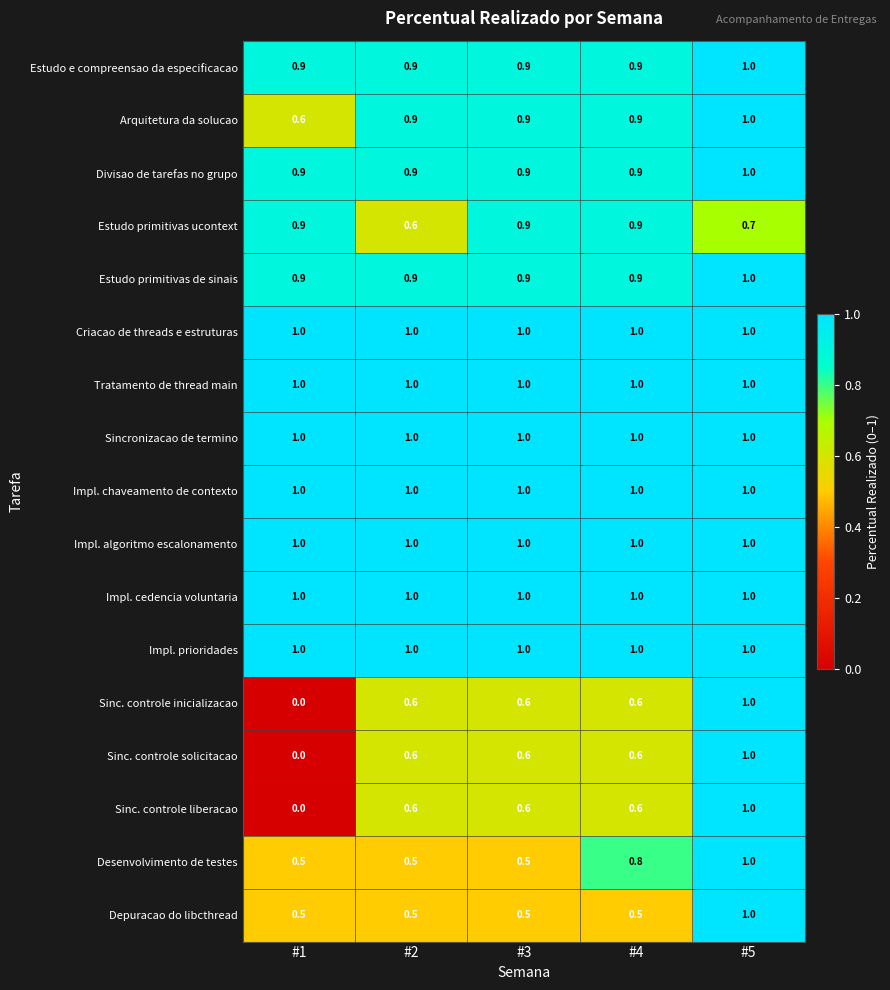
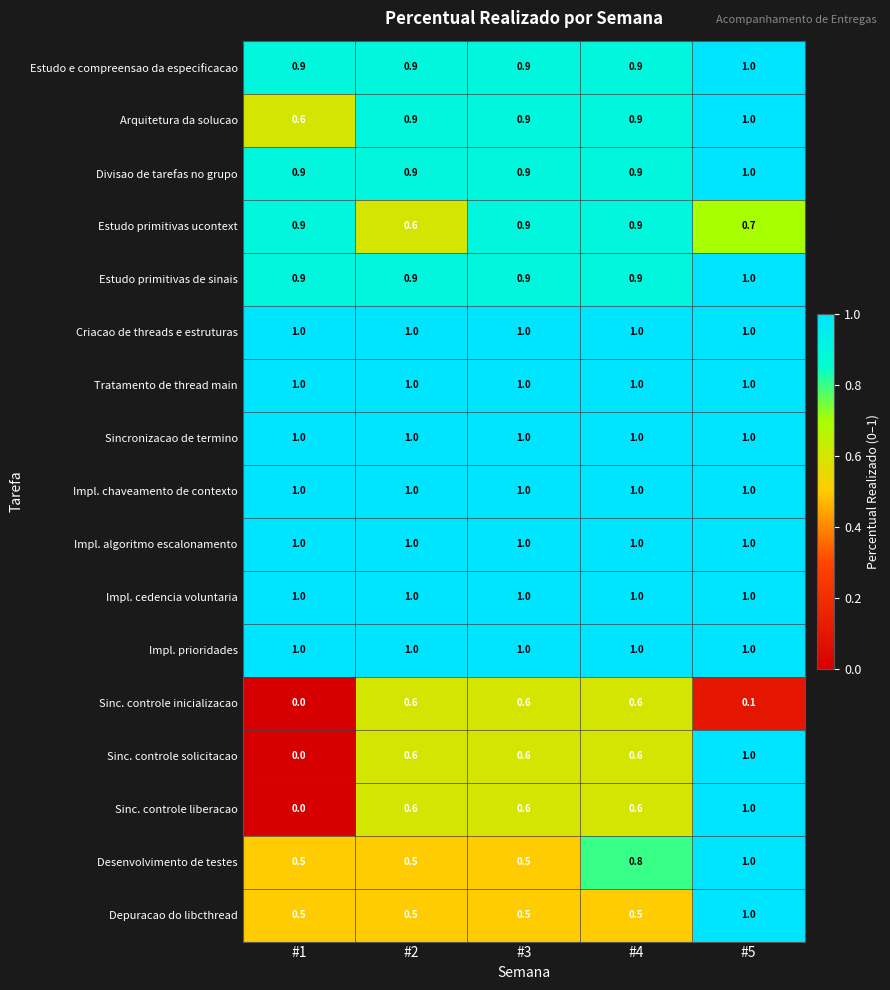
  {
    "Estudo e compreensao da especificacao": {
      "#1": 0.9,
      "#2": 0.9,
      "#3": 0.9,
      "#4": 0.9,
      "#5": 1.0
    },
    "Arquitetura da solucao": {
      "#1": 0.6,
      "#2": 0.9,
      "#3": 0.9,
      "#4": 0.9,
      "#5": 1.0
    },
    "Divisao de tarefas no grupo": {
      "#1": 0.9,
      "#2": 0.9,
      "#3": 0.9,
      "#4": 0.9,
      "#5": 1.0
    },
    "Estudo primitivas ucontext": {
      "#1": 0.9,
      "#2": 0.6,
      "#3": 0.9,
      "#4": 0.9,
      "#5": 0.7
    },
    "Estudo primitivas de sinais": {
      "#1": 0.9,
      "#2": 0.9,
      "#3": 0.9,
      "#4": 0.9,
      "#5": 1.0
    },
    "Criacao de threads e estruturas": {
      "#1": 1.0,
      "#2": 1.0,
      "#3": 1.0,
      "#4": 1.0,
      "#5": 1.0
    },
    "Tratamento de thread main": {
      "#1": 1.0,
      "#2": 1.0,
      "#3": 1.0,
      "#4": 1.0,
      "#5": 1.0
    },
    "Sincronizacao de termino": {
      "#1": 1.0,
      "#2": 1.0,
      "#3": 1.0,
      "#4": 1.0,
      "#5": 1.0
    },
    "Impl. chaveamento de contexto": {
      "#1": 1.0,
      "#2": 1.0,
      "#3": 1.0,
      "#4": 1.0,
      "#5": 1.0
    },
    "Impl. algoritmo escalonamento": {
      "#1": 1.0,
      "#2": 1.0,
      "#3": 1.0,
      "#4": 1.0,
      "#5": 1.0
    },
    "Impl. cedencia voluntaria": {
      "#1": 1.0,
      "#2": 1.0,
      "#3": 1.0,
      "#4": 1.0,
      "#5": 1.0
    },
    "Impl. prioridades": {
      "#1": 1.0,
      "#2": 1.0,
      "#3": 1.0,
      "#4": 1.0,
      "#5": 1.0
    },
    "Sinc. controle inicializacao": {
      "#1": 0.0,
      "#2": 0.6,
      "#3": 0.6,
      "#4": 0.6,
-     "#5": 1.0
+     "#5": 0.1
    },
    "Sinc. controle solicitacao": {
      "#1": 0.0,
      "#2": 0.6,
      "#3": 0.6,
      "#4": 0.6,
      "#5": 1.0
    },
    "Sinc. controle liberacao": {
      "#1": 0.0,
      "#2": 0.6,
      "#3": 0.6,
      "#4": 0.6,
      "#5": 1.0
    },
    "Desenvolvimento de testes": {
      "#1": 0.5,
      "#2": 0.5,
      "#3": 0.5,
      "#4": 0.8,
      "#5": 1.0
    },
    "Depuracao do libcthread": {
      "#1": 0.5,
      "#2": 0.5,
      "#3": 0.5,
      "#4": 0.5,
      "#5": 1.0
    }
  }
